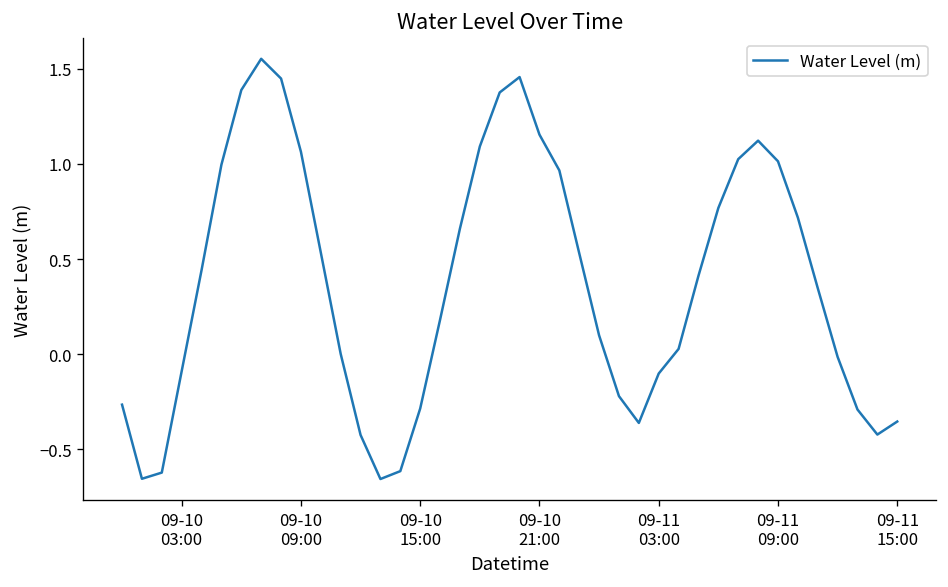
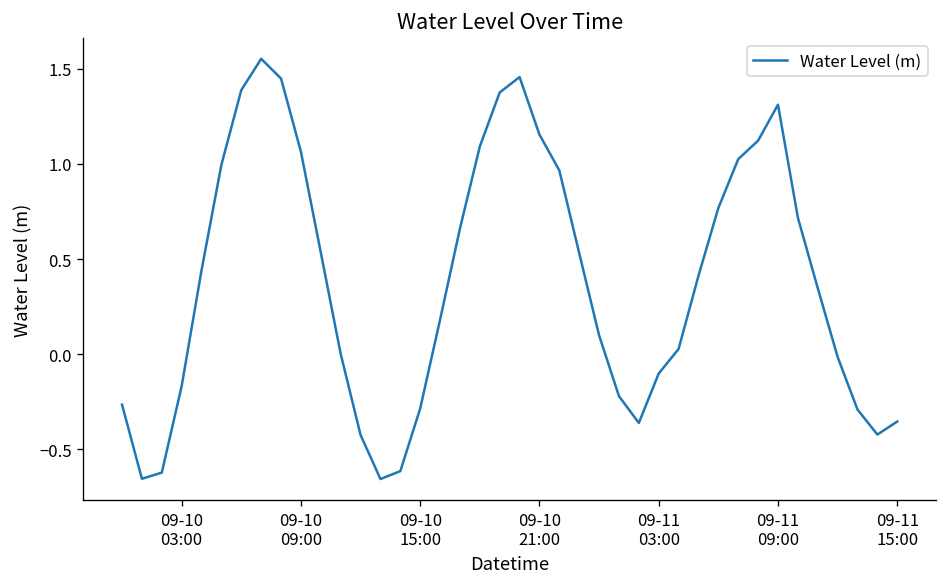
  {
-   "09-10 03:00": -0.09,
+   "09-10 03:00": -0.17,
    "09-10 09:00": 1.06,
    "09-10 15:00": -0.29,
    "09-10 21:00": 1.15,
    "09-11 03:00": -0.10,
-   "09-11 09:00": 1.01,
+   "09-11 09:00": 1.31,
    "09-11 15:00": -0.35
  }
